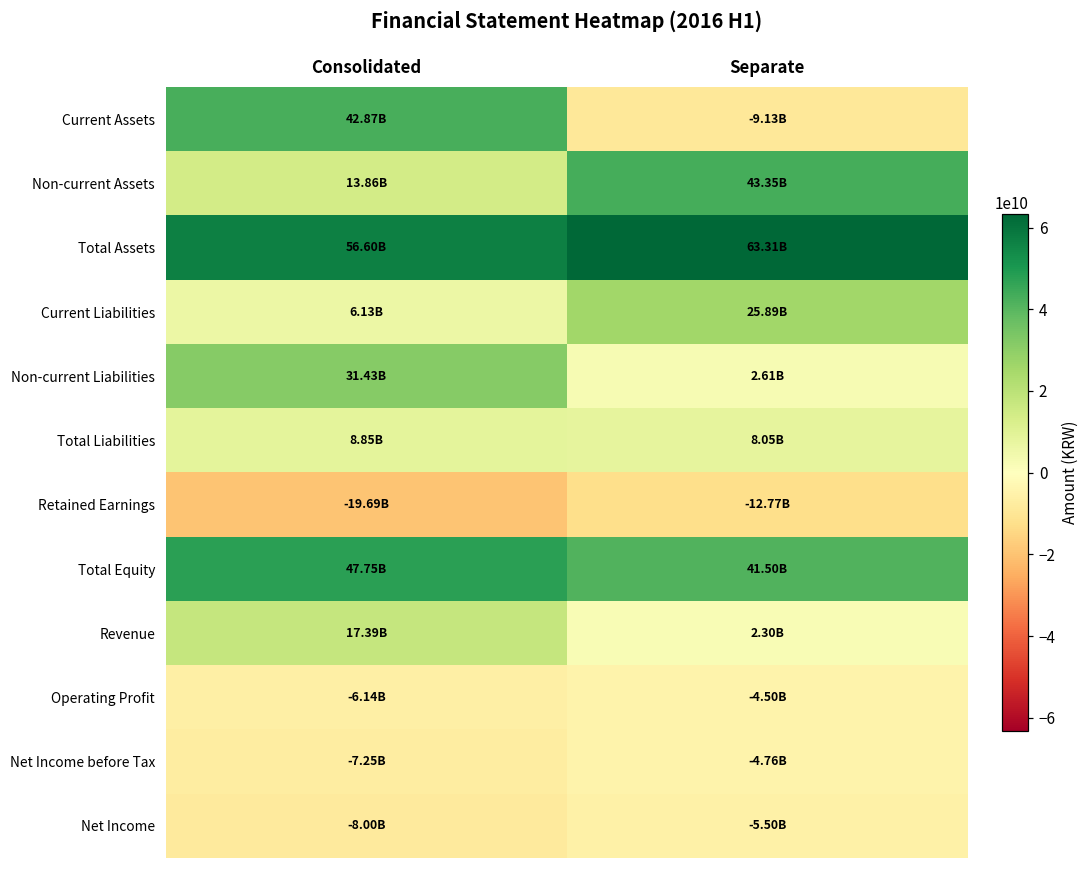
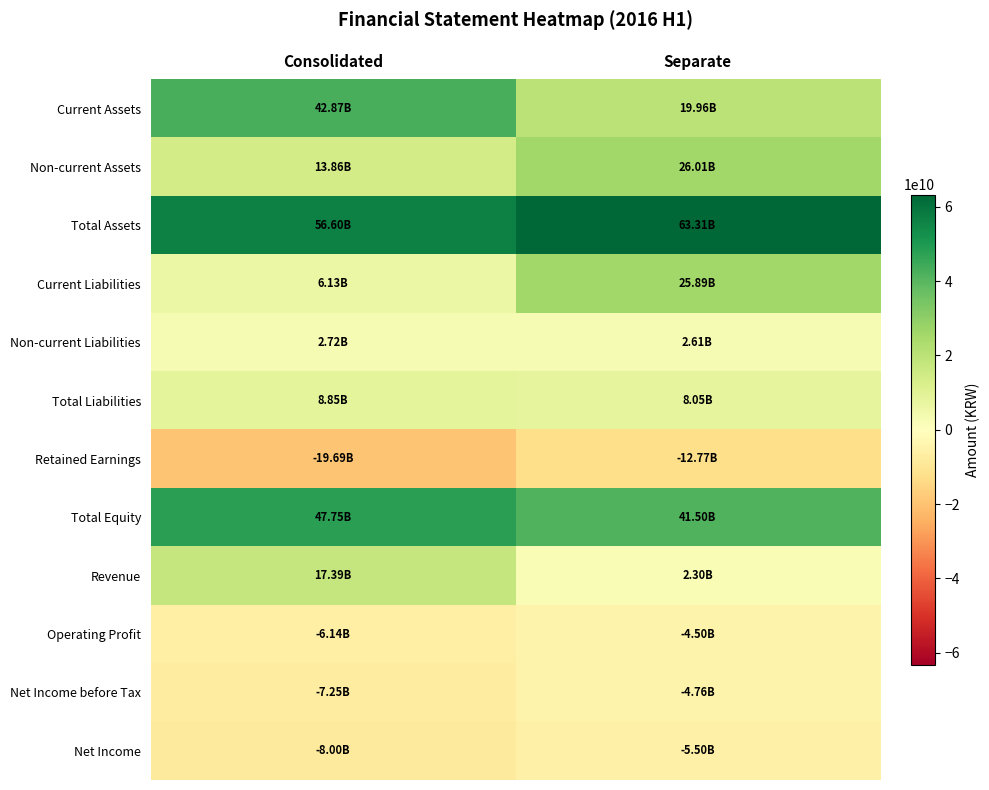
  {
    "Current Assets": {
      "Consolidated": "42.87B",
-     "Separate": "-9.13B"
+     "Separate": "19.96B"
    },
    "Non-current Assets": {
      "Consolidated": "13.86B",
-     "Separate": "43.35B"
+     "Separate": "26.01B"
    },
    "Total Assets": {
      "Consolidated": "56.60B",
      "Separate": "63.31B"
    },
    "Current Liabilities": {
      "Consolidated": "6.13B",
      "Separate": "25.89B"
    },
    "Non-current Liabilities": {
-     "Consolidated": "31.43B",
+     "Consolidated": "2.72B",
      "Separate": "2.61B"
    },
    "Total Liabilities": {
      "Consolidated": "8.85B",
      "Separate": "8.05B"
    },
    "Retained Earnings": {
      "Consolidated": "-19.69B",
      "Separate": "-12.77B"
    },
    "Total Equity": {
      "Consolidated": "47.75B",
      "Separate": "41.50B"
    },
    "Revenue": {
      "Consolidated": "17.39B",
      "Separate": "2.30B"
    },
    "Operating Profit": {
      "Consolidated": "-6.14B",
      "Separate": "-4.50B"
    },
    "Net Income before Tax": {
      "Consolidated": "-7.25B",
      "Separate": "-4.76B"
    },
    "Net Income": {
      "Consolidated": "-8.00B",
      "Separate": "-5.50B"
    }
  }
